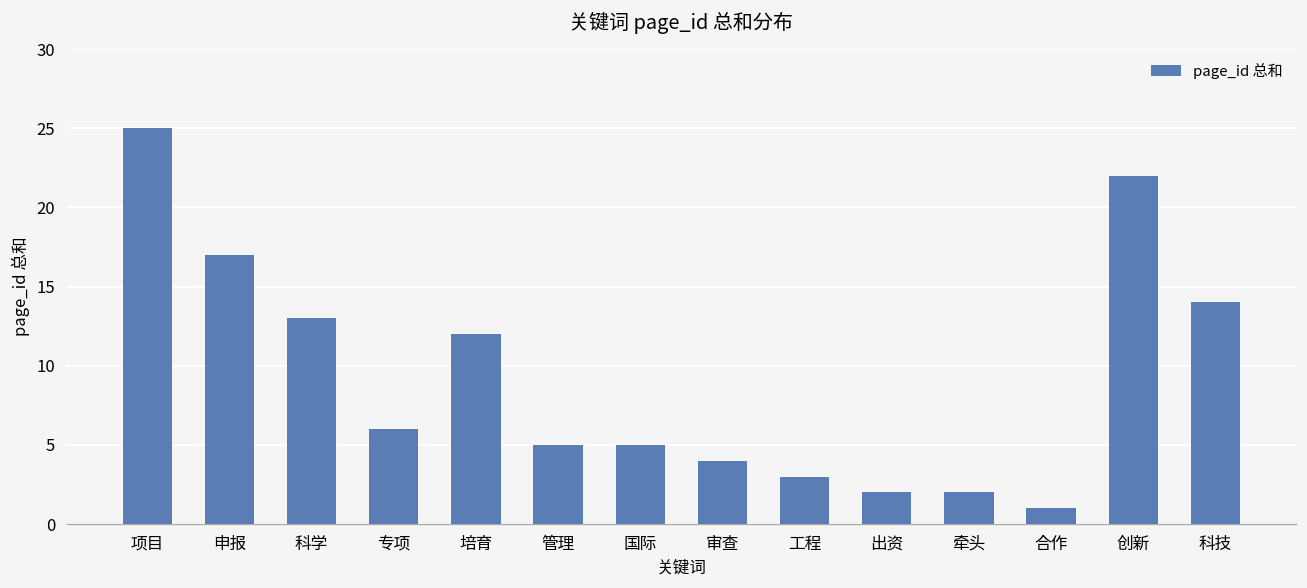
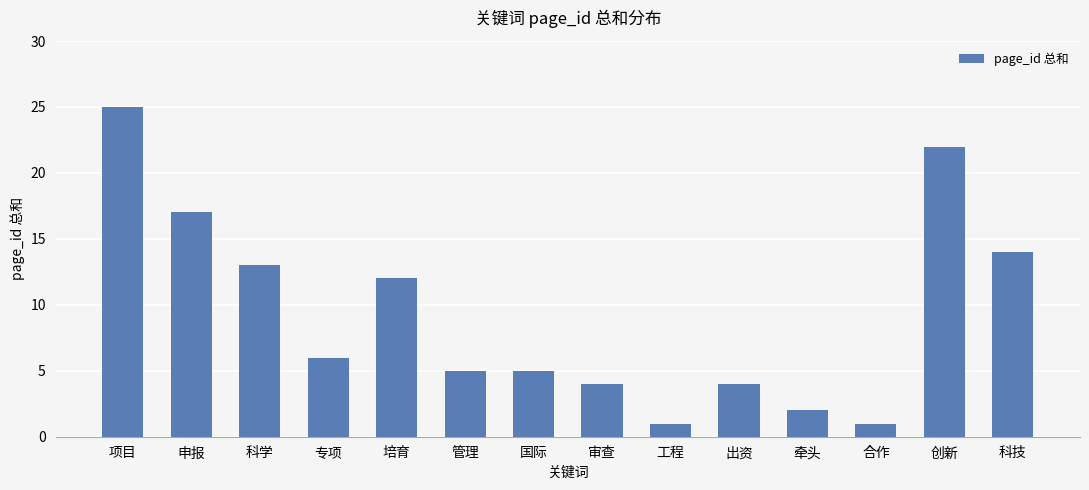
  {
    "项目": 25,
    "申报": 17,
    "科学": 13,
    "专项": 6,
    "培育": 12,
    "管理": 5,
    "国际": 5,
    "审查": 4,
-   "工程": 3,
-   "出资": 2,
+   "工程": 1,
+   "出资": 4,
    "牵头": 2,
    "合作": 1,
    "创新": 22,
    "科技": 14
  }
